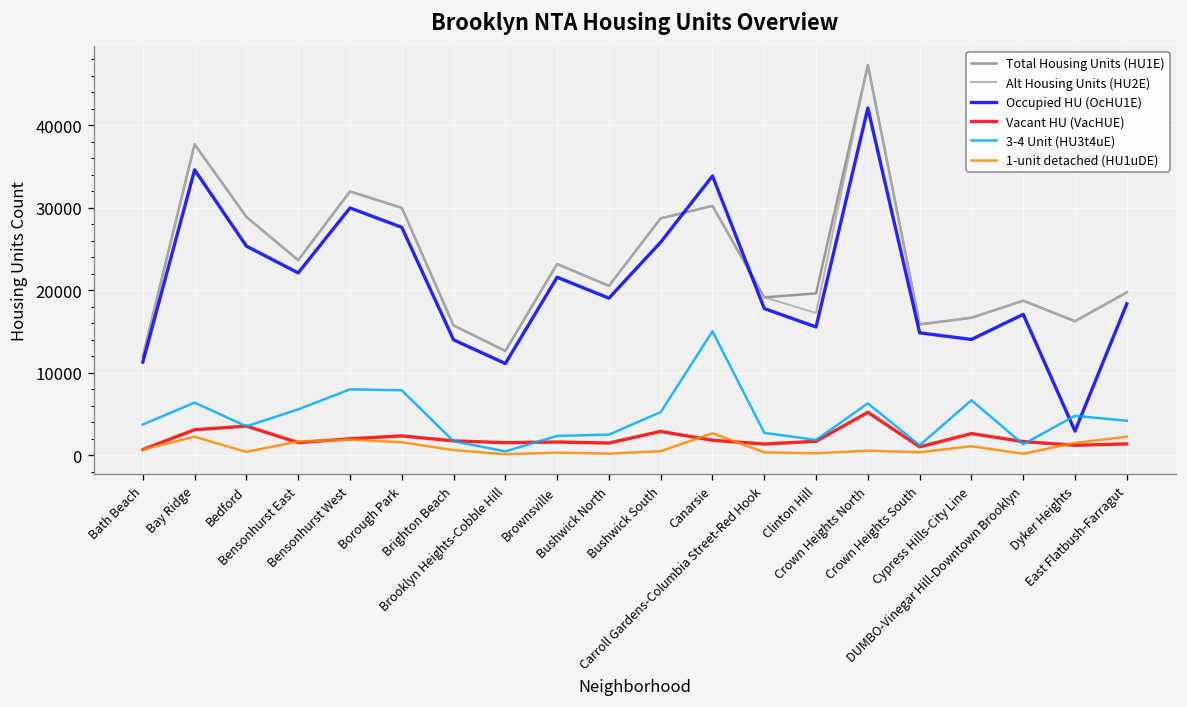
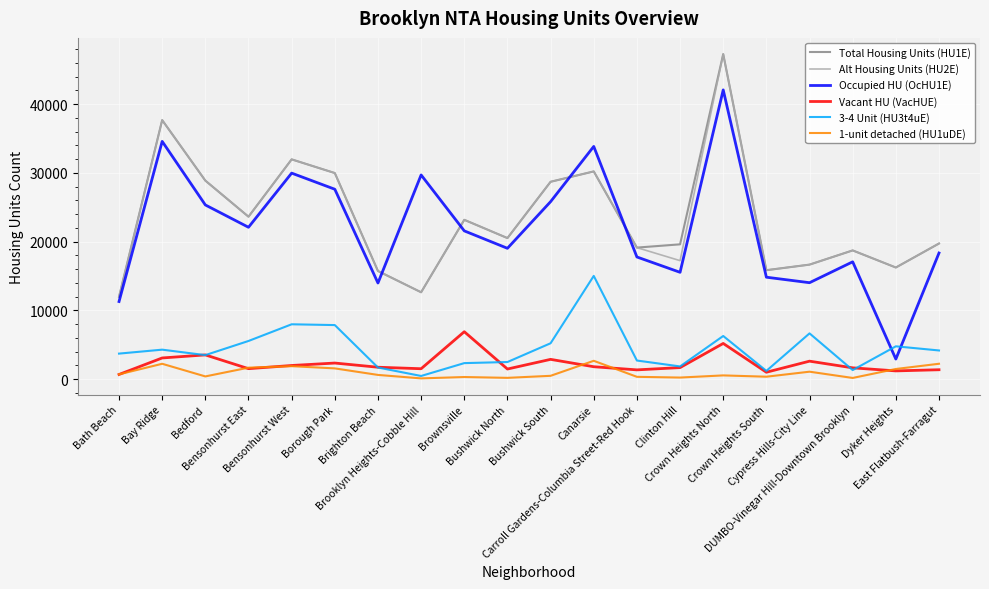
  {
    "Occupied HU (OcHU1E)": {
      "Bath Beach": 11000,
      "Bay Ridge": 35000,
      "Bedford": 25000,
      "Bensonhurst East": 22000,
      "Bensonhurst West": 30000,
      "Borough Park": 28000,
      "Brighton Beach": 14000,
-     "Brooklyn Heights-Cobble Hill": 11000,
+     "Brooklyn Heights-Cobble Hill": 30000,
      "Brownsville": 22000,
      "Bushwick North": 19000,
      "Bushwick South": 26000,
      "Canarsie": 34000,
      "Carroll Gardens-Columbia Street-Red Hook": 18000,
      "Clinton Hill": 16000,
      "Crown Heights North": 42000,
      "Crown Heights South": 15000,
      "Cypress Hills-City Line": 14000,
      "DUMBO-Vinegar Hill-Downtown Brooklyn": 17000,
      "Dyker Heights": 3000,
      "East Flatbush-Farragut": 18000
    },
    "Vacant HU (VacHUE)": {
      "Bay Ridge": 3000,
      "Borough Park": 2000,
      "Brooklyn Heights-Cobble Hill": 2000,
-     "Brownsville": 2000,
+     "Brownsville": 7000,
      "Bushwick North": 1000,
      "Bushwick South": 3000,
      "Canarsie": 2000,
      "Carroll Gardens-Columbia Street-Red Hook": 1000,
      "Crown Heights North": 5000,
      "Cypress Hills-City Line": 3000,
      "East Flatbush-Farragut": 1000
    },
    "3-4 Unit (HU3t4uE)": {
      "Bath Beach": 4000,
-     "Bay Ridge": 6000,
+     "Bay Ridge": 4000,
      "Bensonhurst East": 6000,
      "Bensonhurst West": 8000,
      "Borough Park": 8000,
      "Brownsville": 2000,
      "Bushwick North": 3000,
      "Bushwick South": 5000,
      "Canarsie": 15000,
      "Carroll Gardens-Columbia Street-Red Hook": 3000,
      "Crown Heights North": 6000,
      "Cypress Hills-City Line": 7000,
      "Dyker Heights": 5000,
      "East Flatbush-Farragut": 4000
    },
    "1-unit detached (HU1uDE)": {
      "Bay Ridge": 2000,
      "Bedford": 0,
      "Borough Park": 2000,
      "Brighton Beach": 1000,
      "Brownsville": 0,
      "Bushwick North": 0,
      "Bushwick South": 0,
      "Canarsie": 3000,
      "Carroll Gardens-Columbia Street-Red Hook": 0,
      "Clinton Hill": 0,
      "Crown Heights North": 1000,
      "Crown Heights South": 0,
      "Cypress Hills-City Line": 1000,
      "DUMBO-Vinegar Hill-Downtown Brooklyn": 0,
      "East Flatbush-Farragut": 2000
    }
  }
